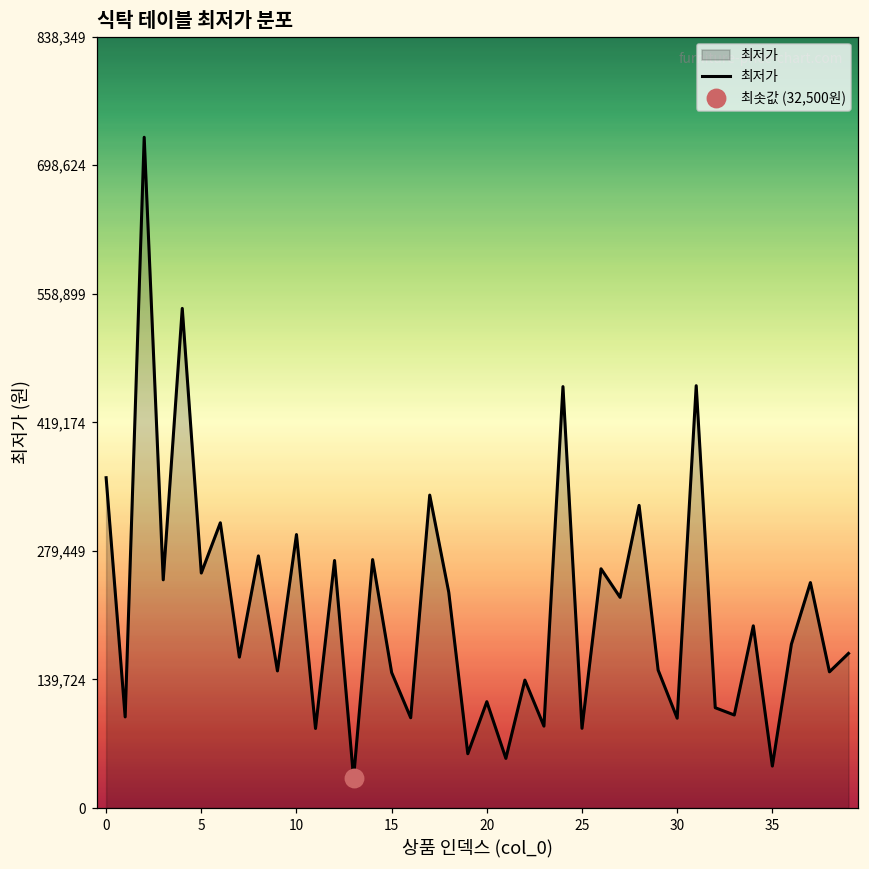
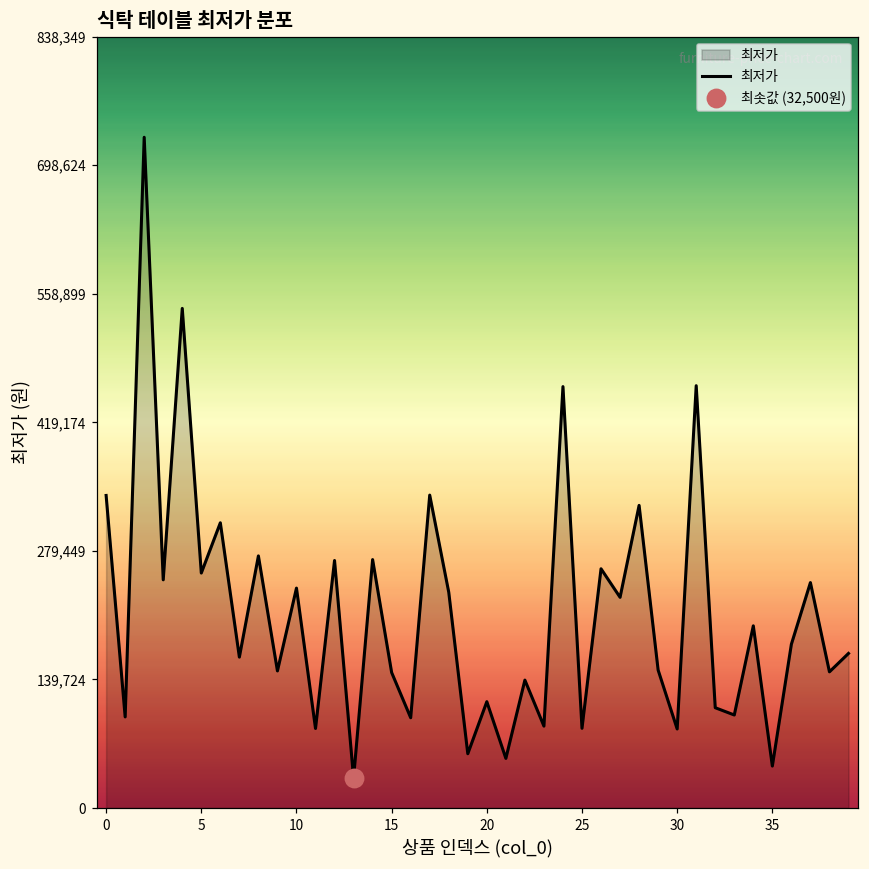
  {
    "최저가": {
-     "0": "360,000",
+     "0": "340,000",
      "5": "260,000",
-     "10": "300,000",
+     "10": "240,000",
      "15": "150,000",
      "20": "120,000",
      "25": "90,000",
-     "30": "100,000",
+     "30": "90,000",
      "35": "50,000"
    }
  }
